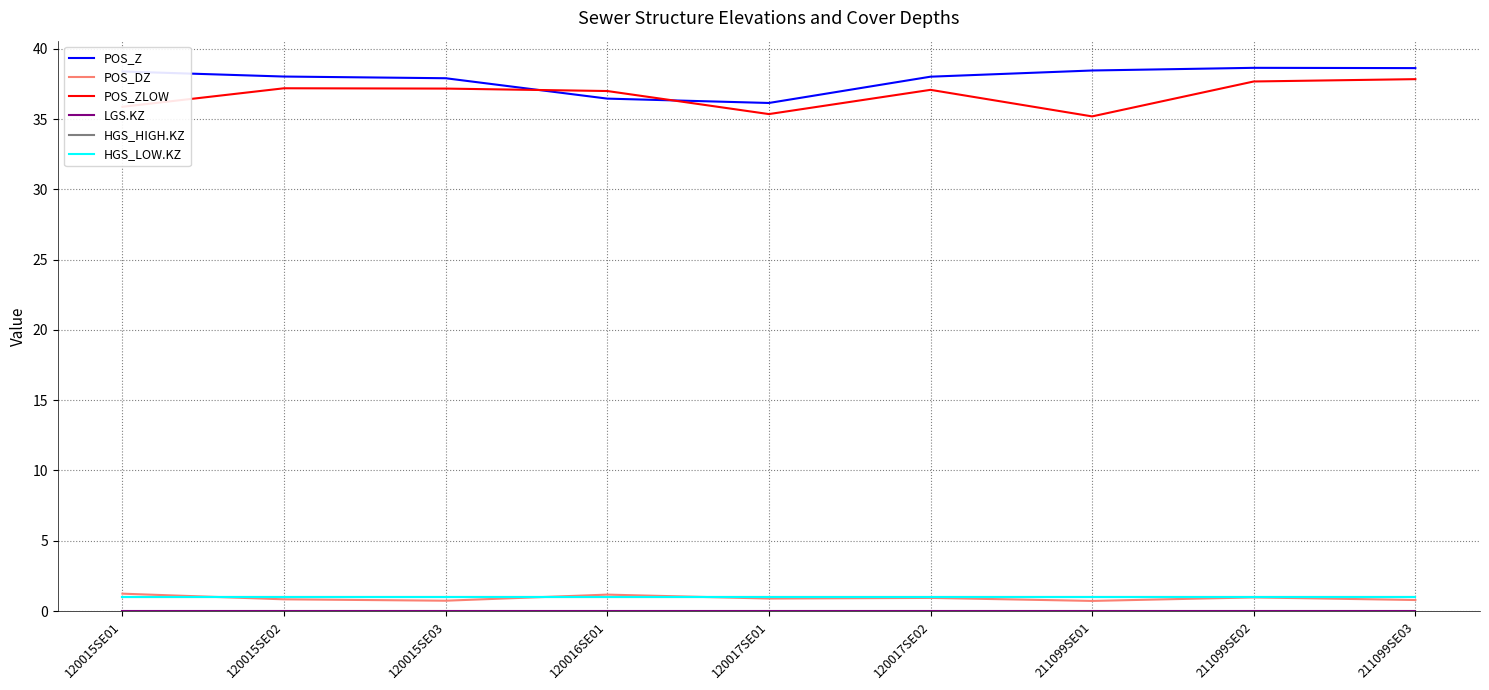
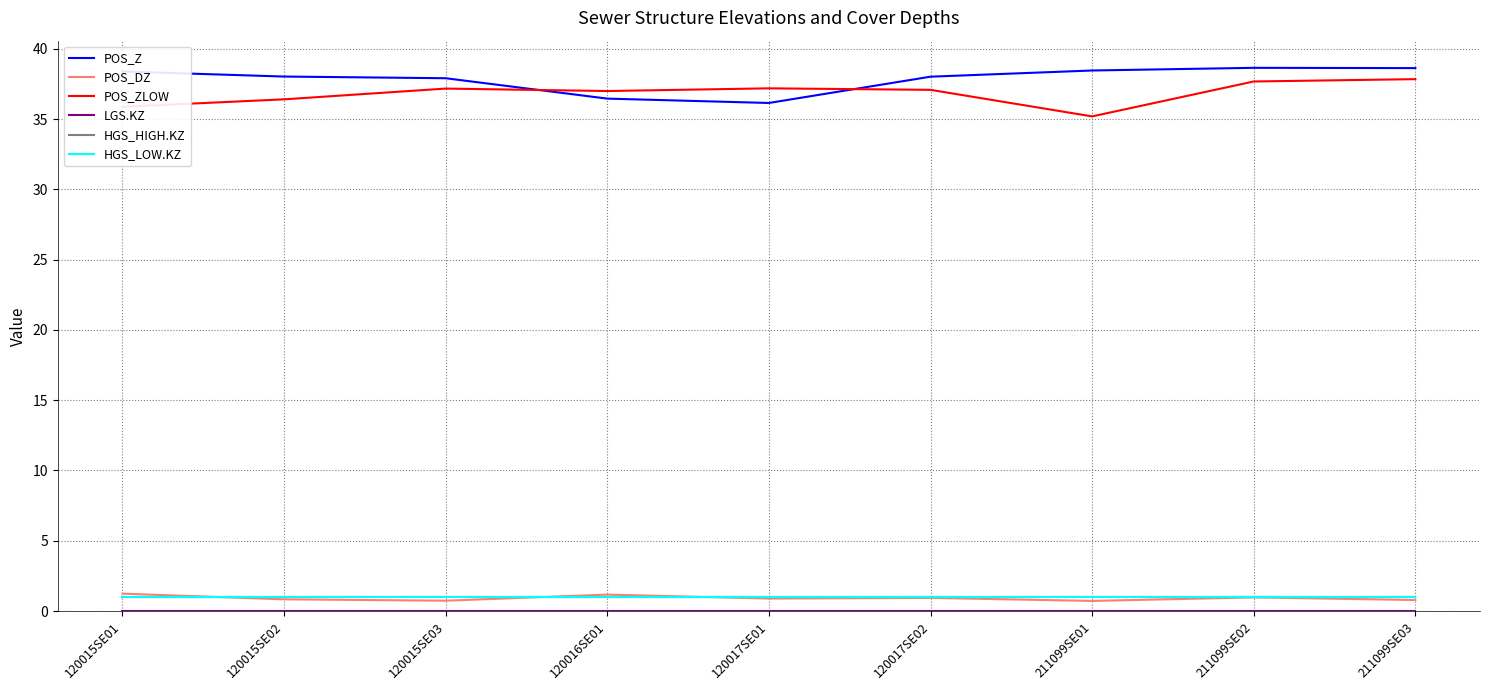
  {
    "POS_Z": {
      "120015SE02": 38.0,
      "120015SE03": 37.9,
      "120016SE01": 36.5,
      "120017SE01": 36.1,
      "120017SE02": 38.0,
      "211099SE01": 38.5,
      "211099SE02": 38.6,
      "211099SE03": 38.6
    },
    "POS_DZ": {
      "120015SE01": 1.2,
      "120015SE03": 0.7,
      "211099SE01": 0.7,
      "211099SE03": 0.8
    },
    "POS_ZLOW": {
-     "120015SE02": 37.2,
+     "120015SE02": 36.4,
      "120015SE03": 37.2,
      "120016SE01": 37.0,
-     "120017SE01": 35.4,
+     "120017SE01": 37.2,
      "120017SE02": 37.1,
      "211099SE01": 35.2,
      "211099SE02": 37.7,
      "211099SE03": 37.8
    },
    "LGS.KZ": {
      "120015SE01": 0.0,
      "120015SE02": 0.0,
      "120015SE03": 0.0,
      "120016SE01": 0.0,
      "120017SE01": 0.0,
      "120017SE02": 0.0,
      "211099SE01": 0.0,
      "211099SE02": 0.0,
      "211099SE03": 0.0
    },
    "HGS_LOW.KZ": {
      "120015SE01": 1.0,
      "120015SE03": 1.0,
      "211099SE01": 1.0,
      "211099SE03": 1.0
    }
  }
